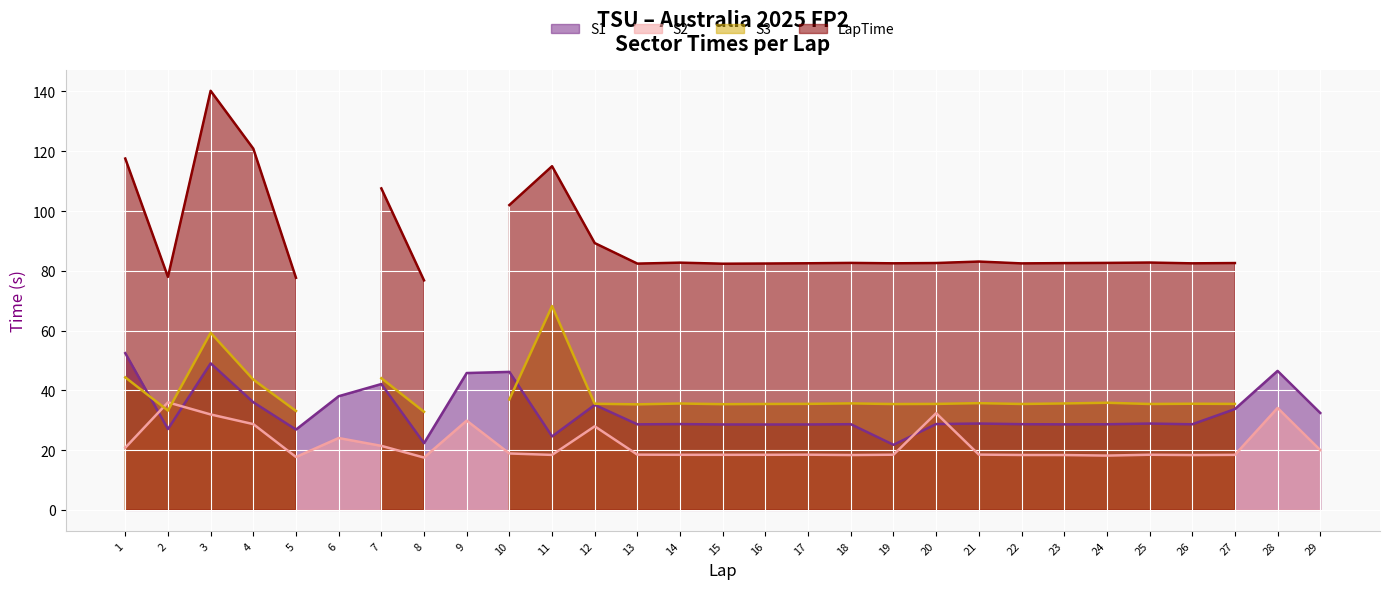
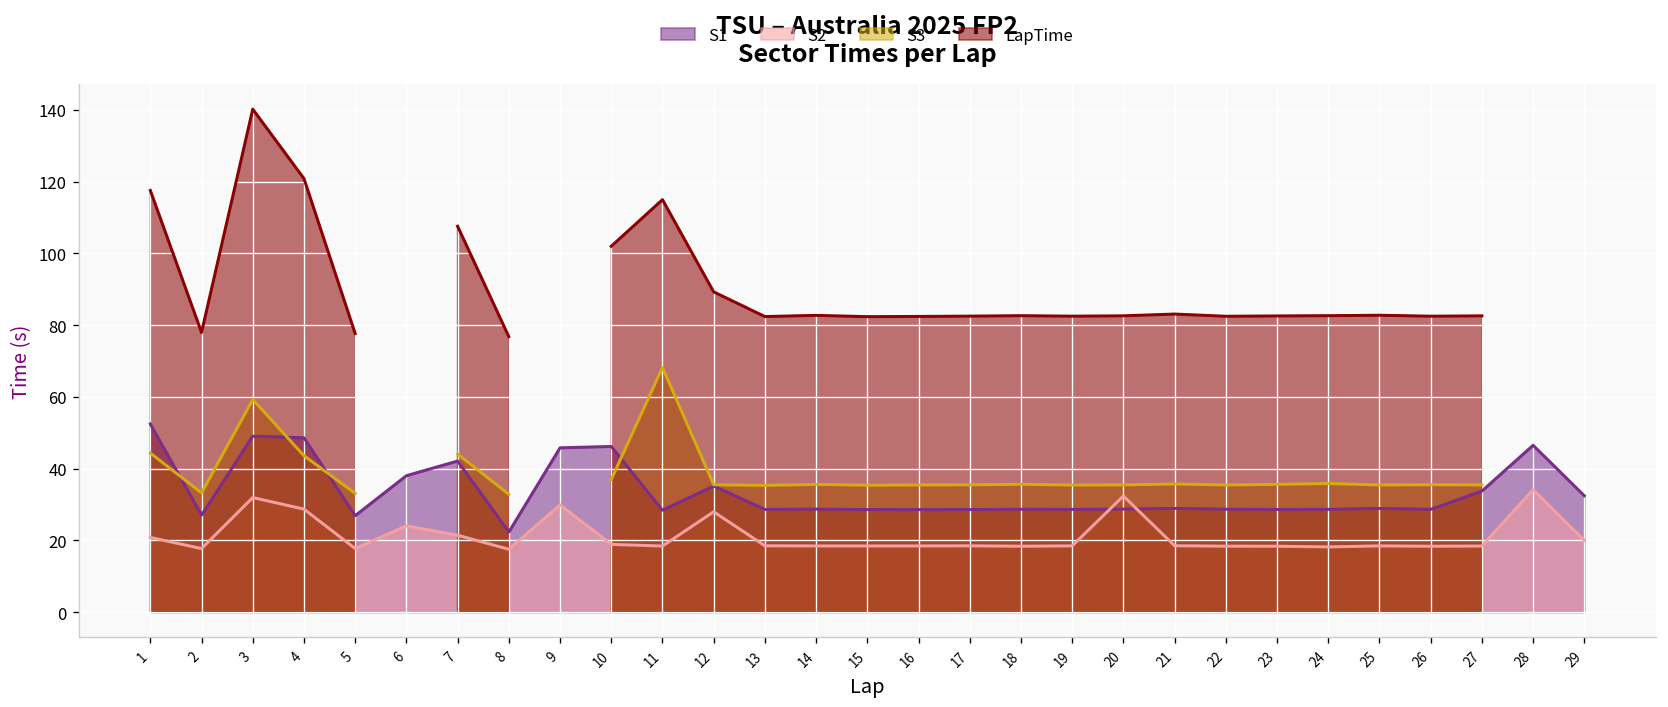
  {
    "S1": {
      "1": 52,
      "2": 27,
      "3": 49,
-     "4": 36,
+     "4": 49,
      "5": 27,
      "6": 38,
      "7": 42,
      "8": 22,
      "9": 46,
      "10": 46,
-     "11": 25,
+     "11": 28,
      "13": 29,
      "14": 29,
      "15": 29,
      "16": 29,
      "17": 29,
      "18": 29,
-     "19": 22,
+     "19": 29,
      "20": 29,
      "21": 29,
      "22": 29,
      "23": 29,
      "24": 29,
      "25": 29,
      "26": 29,
      "27": 34,
      "28": 46,
      "29": 32
    },
    "S2": {
      "1": 21,
-     "2": 36,
+     "2": 18,
      "3": 32,
      "4": 29,
      "5": 18,
      "6": 24,
      "7": 21,
      "8": 17,
      "9": 30,
      "10": 19,
      "11": 18,
      "12": 28,
      "13": 18,
      "14": 18,
      "15": 18,
      "16": 18,
      "17": 18,
      "18": 18,
      "19": 18,
      "20": 32,
      "21": 18,
      "22": 18,
      "23": 18,
      "24": 18,
      "25": 18,
      "26": 18,
      "27": 18,
      "28": 34,
      "29": 20
    }
  }
